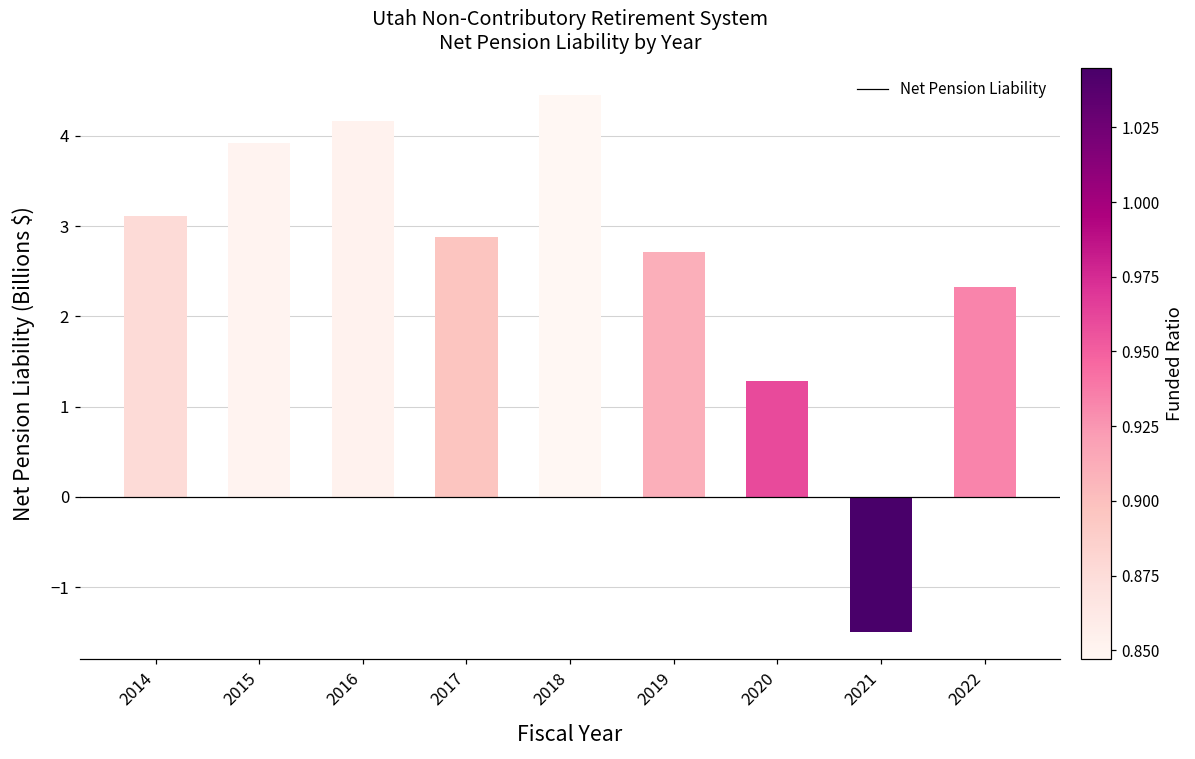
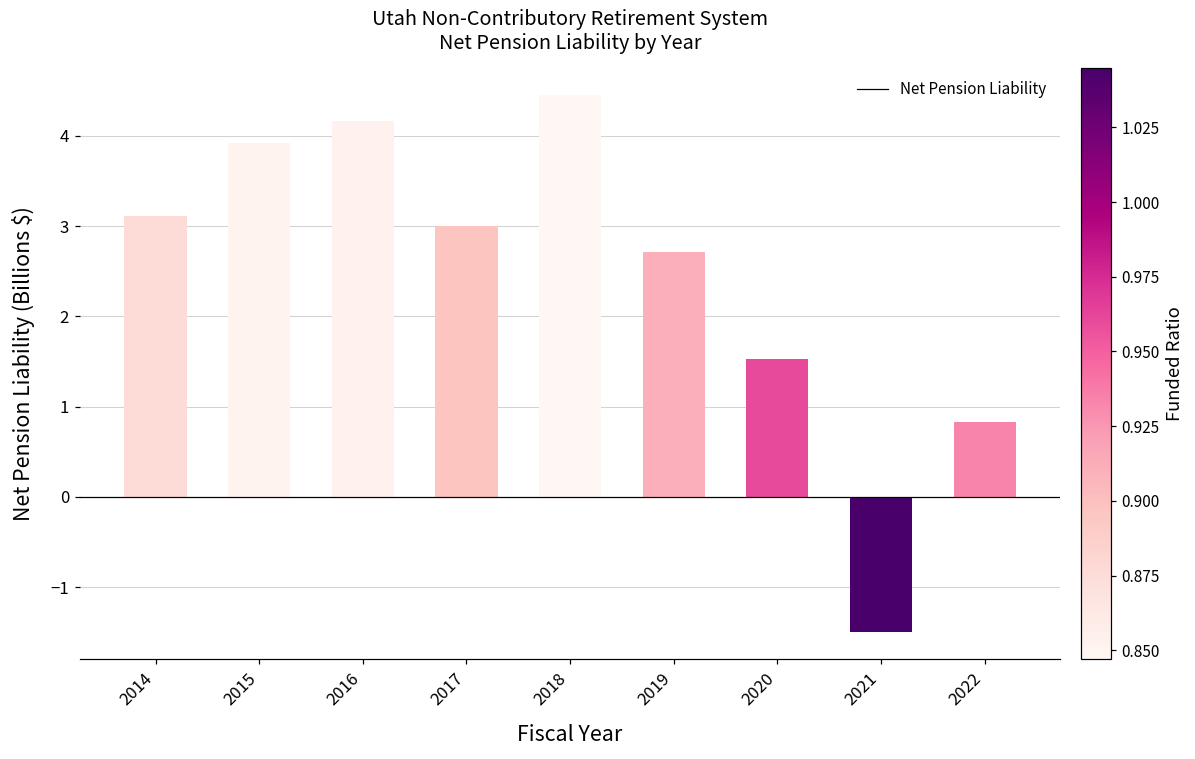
  {
    "2014": 3.1,
    "2015": 3.9,
    "2016": 4.2,
-   "2017": 2.9,
+   "2017": 3.0,
    "2018": 4.5,
    "2019": 2.7,
-   "2020": 1.3,
+   "2020": 1.5,
    "2021": -1.5,
-   "2022": 2.3
+   "2022": 0.8
  }
